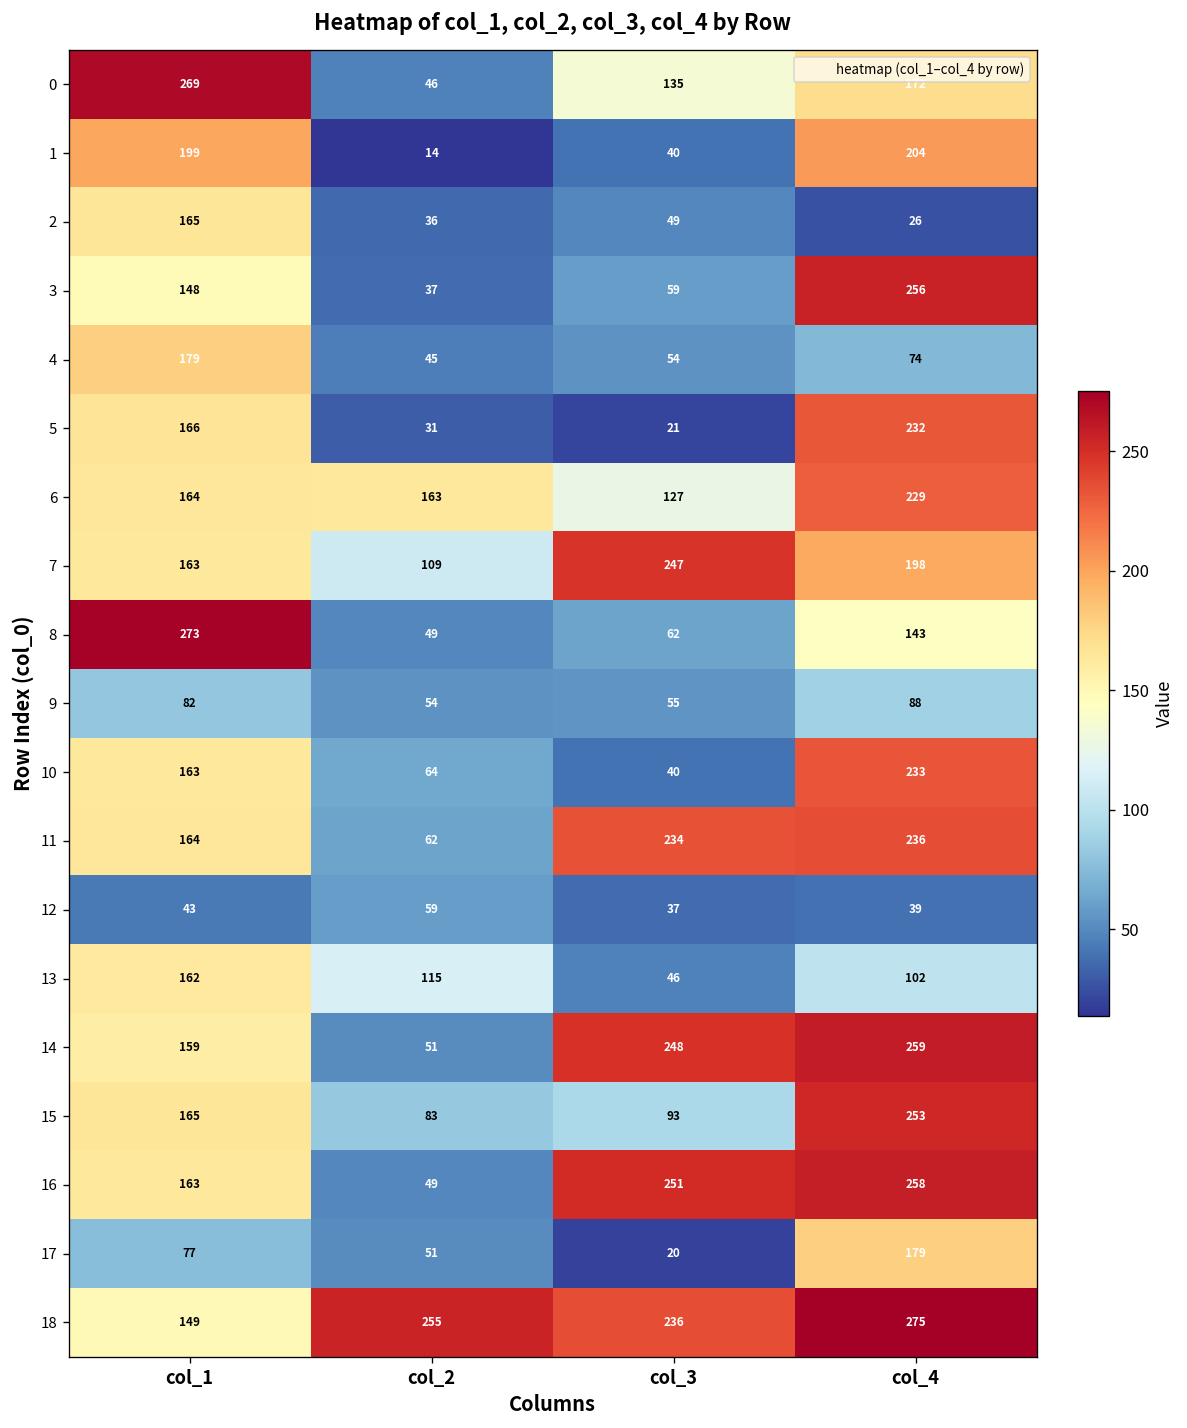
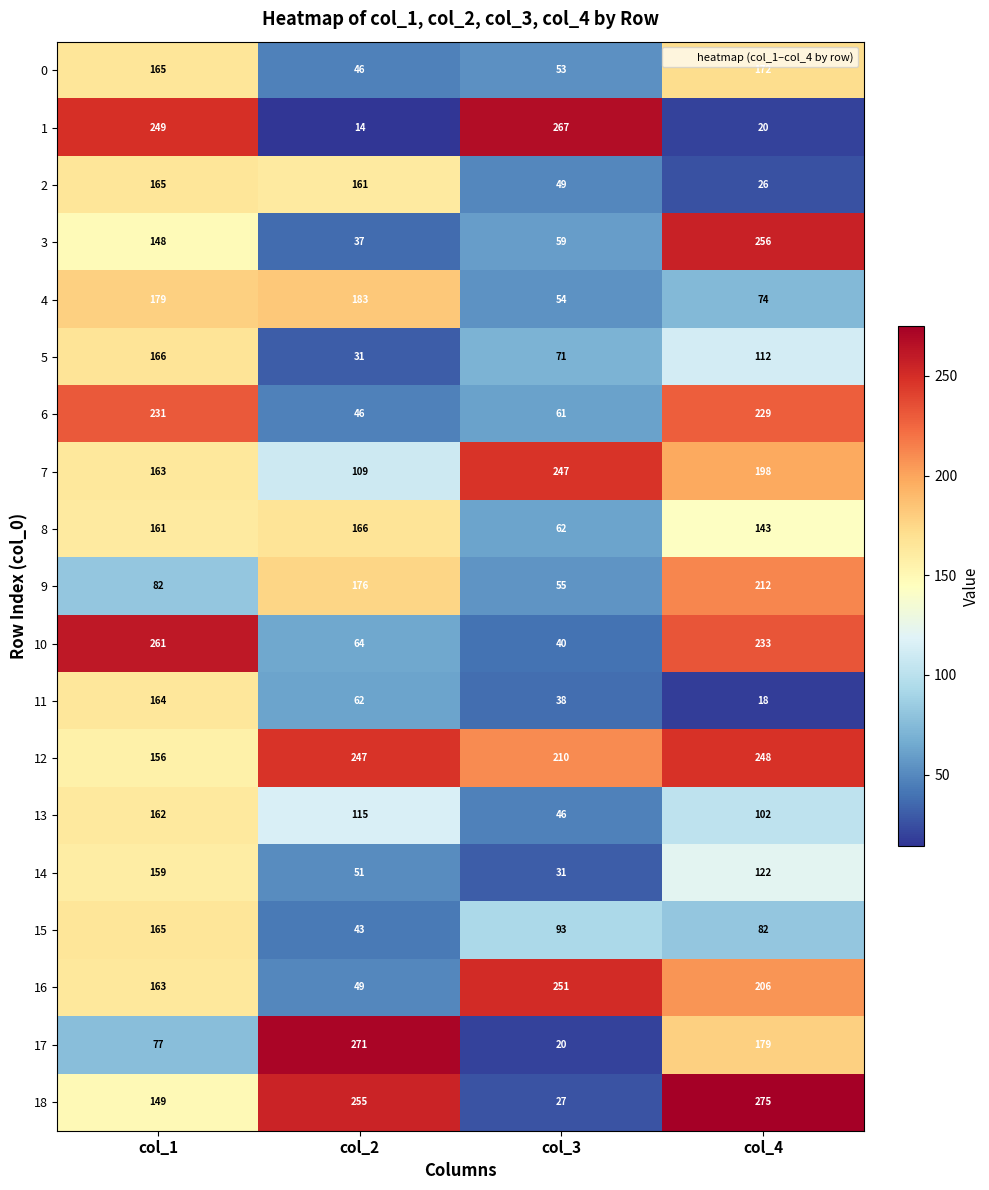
  {
    "0": {
-     "col_1": 269,
+     "col_1": 165,
      "col_2": 46,
-     "col_3": 135
+     "col_3": 53
    },
    "1": {
-     "col_1": 199,
+     "col_1": 249,
      "col_2": 14,
-     "col_3": 40,
-     "col_4": 204
+     "col_3": 267,
+     "col_4": 20
    },
    "2": {
      "col_1": 165,
-     "col_2": 36,
+     "col_2": 161,
      "col_3": 49,
      "col_4": 26
    },
    "3": {
      "col_1": 148,
      "col_2": 37,
      "col_3": 59,
      "col_4": 256
    },
    "4": {
      "col_1": 179,
-     "col_2": 45,
+     "col_2": 183,
      "col_3": 54,
      "col_4": 74
    },
    "5": {
      "col_1": 166,
      "col_2": 31,
-     "col_3": 21,
-     "col_4": 232
+     "col_3": 71,
+     "col_4": 112
    },
    "6": {
-     "col_1": 164,
-     "col_2": 163,
-     "col_3": 127,
+     "col_1": 231,
+     "col_2": 46,
+     "col_3": 61,
      "col_4": 229
    },
    "7": {
      "col_1": 163,
      "col_2": 109,
      "col_3": 247,
      "col_4": 198
    },
    "8": {
-     "col_1": 273,
-     "col_2": 49,
+     "col_1": 161,
+     "col_2": 166,
      "col_3": 62,
      "col_4": 143
    },
    "9": {
      "col_1": 82,
-     "col_2": 54,
+     "col_2": 176,
      "col_3": 55,
-     "col_4": 88
+     "col_4": 212
    },
    "10": {
-     "col_1": 163,
+     "col_1": 261,
      "col_2": 64,
      "col_3": 40,
      "col_4": 233
    },
    "11": {
      "col_1": 164,
      "col_2": 62,
-     "col_3": 234,
-     "col_4": 236
+     "col_3": 38,
+     "col_4": 18
    },
    "12": {
-     "col_1": 43,
-     "col_2": 59,
-     "col_3": 37,
-     "col_4": 39
+     "col_1": 156,
+     "col_2": 247,
+     "col_3": 210,
+     "col_4": 248
    },
    "13": {
      "col_1": 162,
      "col_2": 115,
      "col_3": 46,
      "col_4": 102
    },
    "14": {
      "col_1": 159,
      "col_2": 51,
-     "col_3": 248,
-     "col_4": 259
+     "col_3": 31,
+     "col_4": 122
    },
    "15": {
      "col_1": 165,
-     "col_2": 83,
+     "col_2": 43,
      "col_3": 93,
-     "col_4": 253
+     "col_4": 82
    },
    "16": {
      "col_1": 163,
      "col_2": 49,
      "col_3": 251,
-     "col_4": 258
+     "col_4": 206
    },
    "17": {
      "col_1": 77,
-     "col_2": 51,
+     "col_2": 271,
      "col_3": 20,
      "col_4": 179
    },
    "18": {
      "col_1": 149,
      "col_2": 255,
-     "col_3": 236,
+     "col_3": 27,
      "col_4": 275
    }
  }
